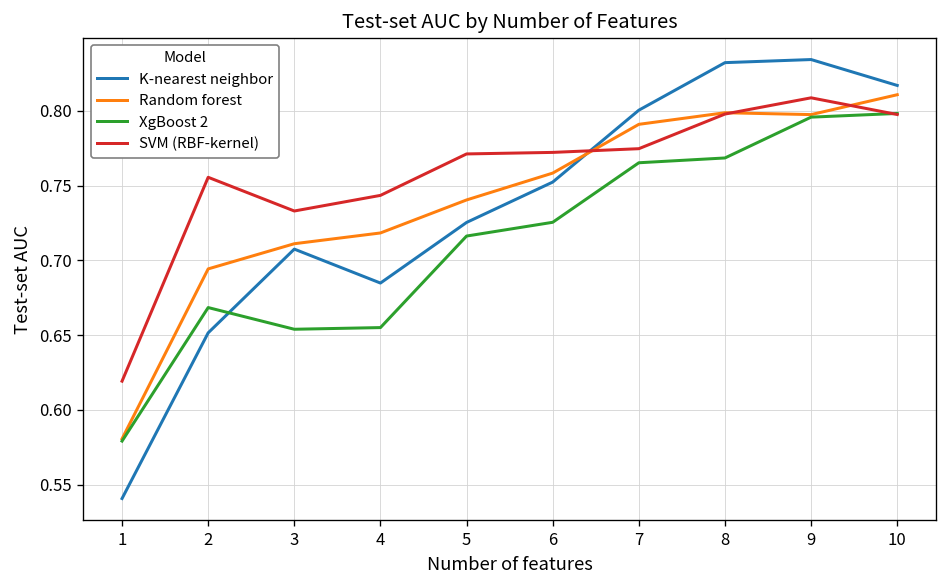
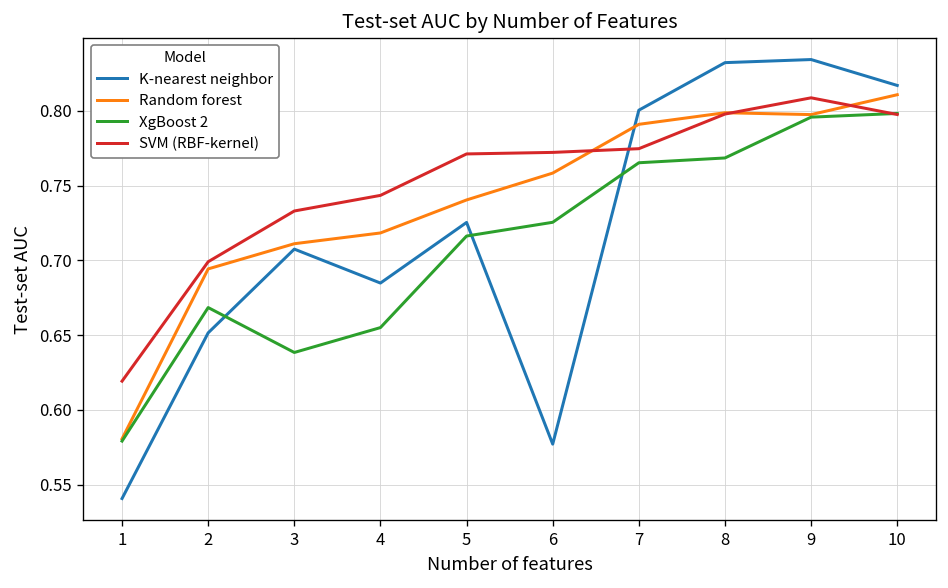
  {
    "K-nearest neighbor": {
      "1": 0.541,
      "2": 0.652,
      "3": 0.708,
      "4": 0.685,
      "5": 0.725,
-     "6": 0.752,
+     "6": 0.577,
      "7": 0.800,
      "8": 0.832,
      "9": 0.834,
      "10": 0.817
    },
    "Random forest": {
      "2": 0.694,
      "3": 0.711,
      "4": 0.718,
      "5": 0.740,
      "6": 0.758,
      "7": 0.791,
      "10": 0.811
    },
    "XgBoost 2": {
      "2": 0.668,
-     "3": 0.654,
+     "3": 0.638,
      "4": 0.655,
      "5": 0.716,
      "6": 0.725,
      "7": 0.765,
      "8": 0.769
    },
    "SVM (RBF-kernel)": {
      "1": 0.619,
-     "2": 0.756,
+     "2": 0.699,
      "3": 0.733,
      "4": 0.743,
      "5": 0.771,
      "6": 0.772,
      "7": 0.775,
      "9": 0.809
    }
  }
